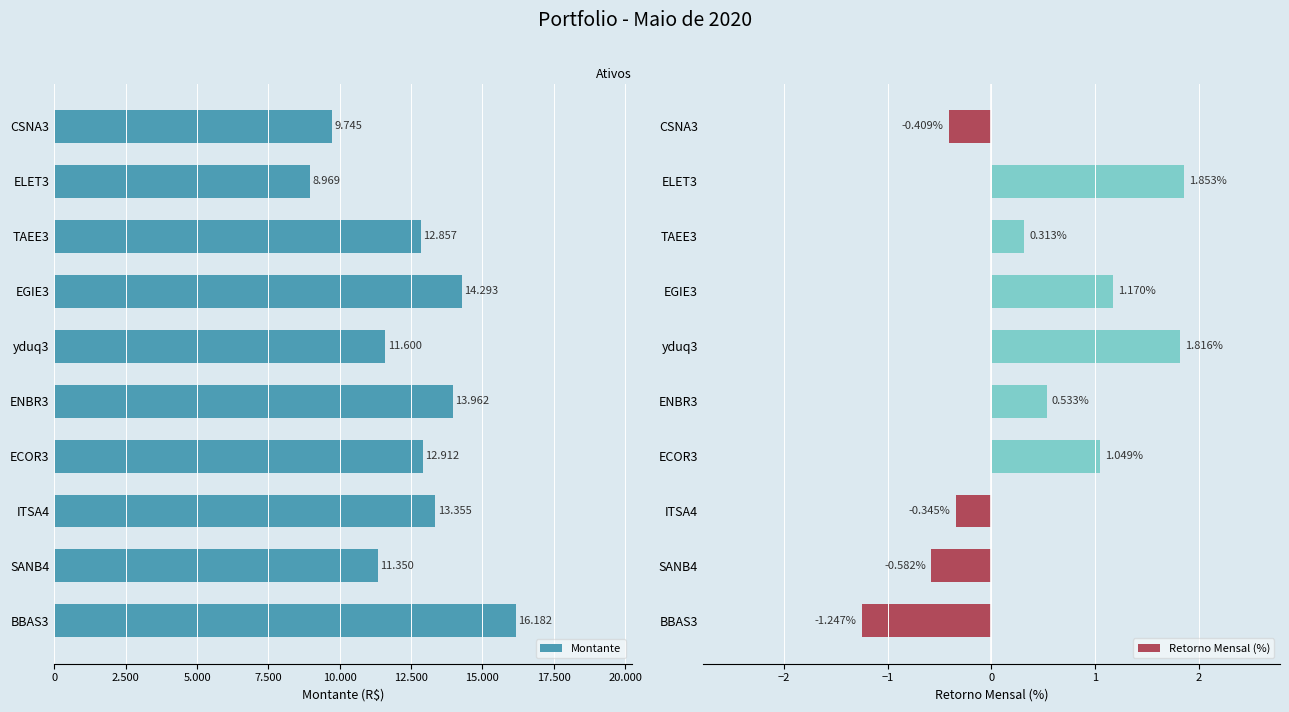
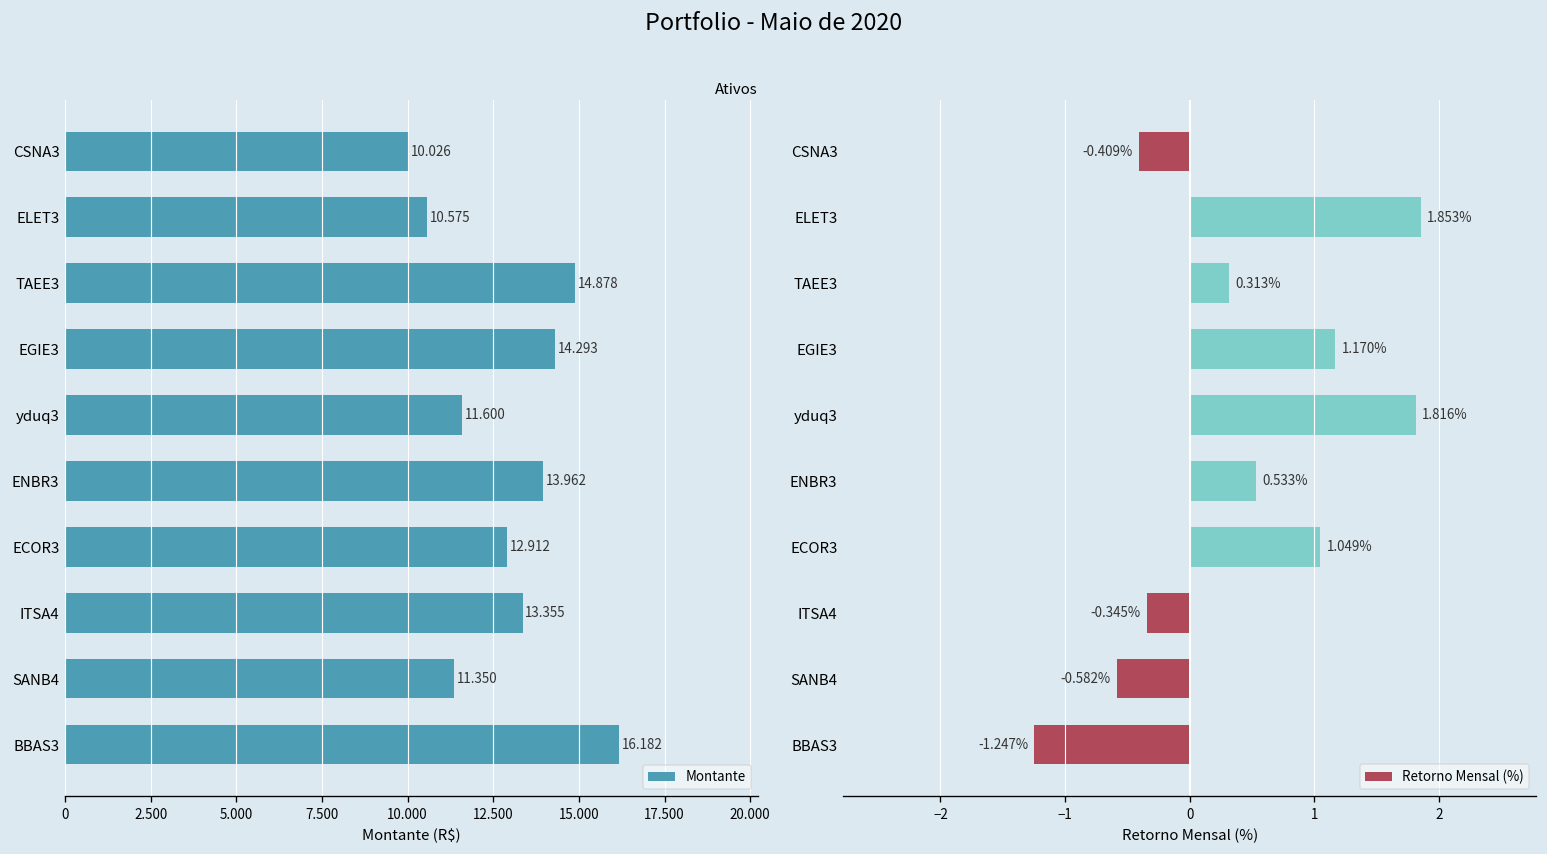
  {
    "Ativos": {
-     "CSNA3": 9.745,
-     "ELET3": 8.969,
-     "TAEE3": 12.857
+     "CSNA3": 10.026,
+     "ELET3": 10.575,
+     "TAEE3": 14.878
    }
  }
